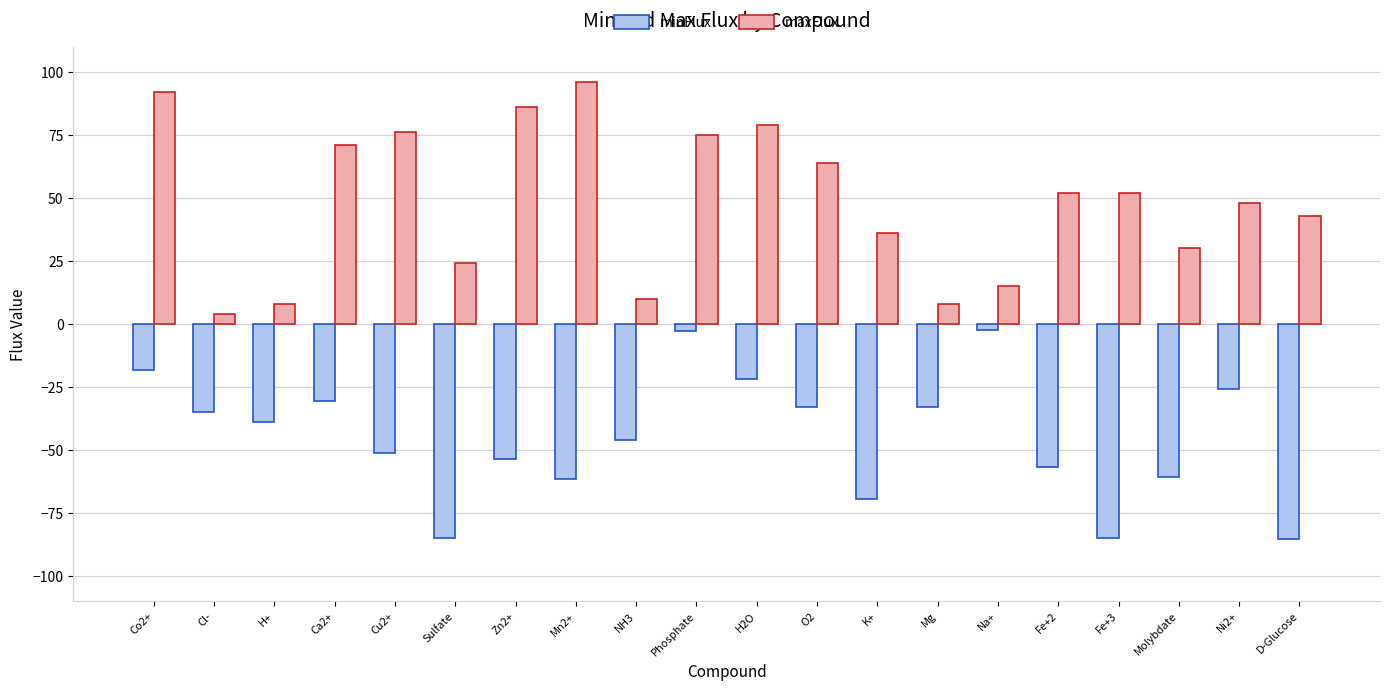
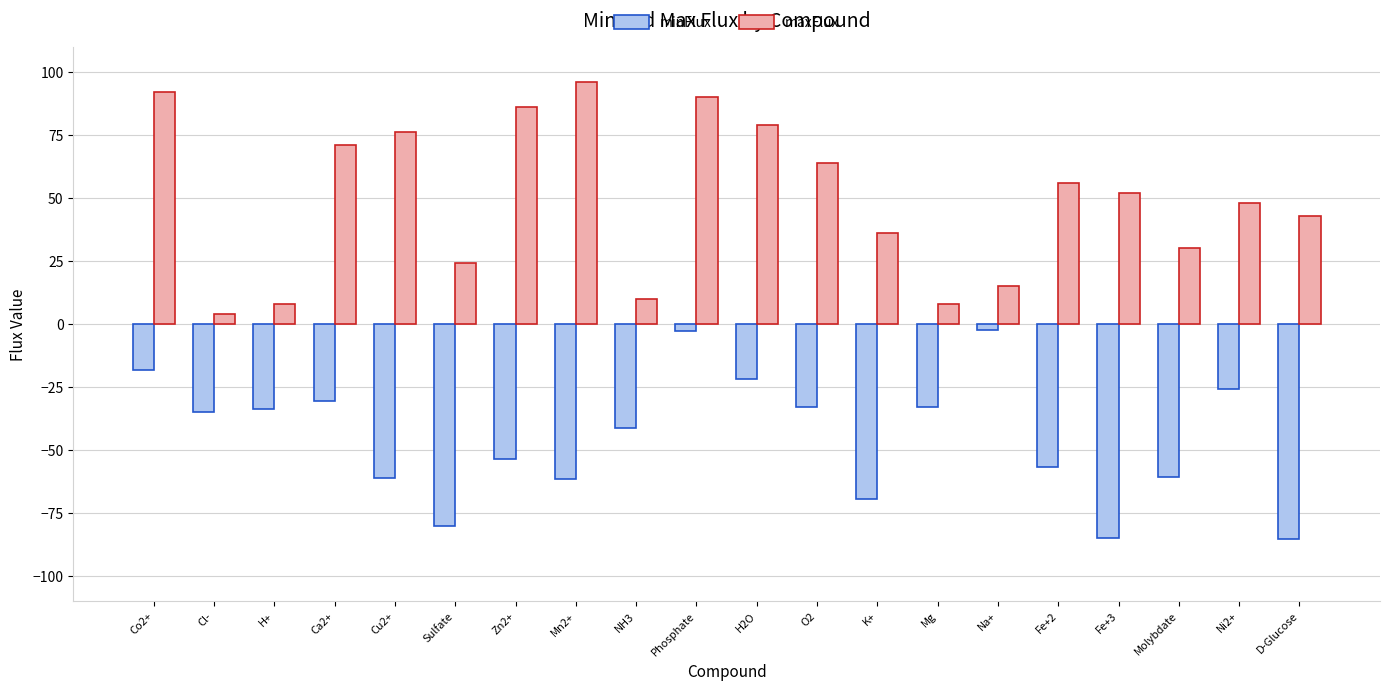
  {
    "minFlux": {
      "Co2+": -18,
      "Cl-": -35,
-     "H+": -39,
+     "H+": -34,
      "Ca2+": -31,
-     "Cu2+": -51,
-     "Sulfate": -85,
+     "Cu2+": -61,
+     "Sulfate": -80,
      "Zn2+": -54,
      "Mn2+": -62,
-     "NH3": -46,
+     "NH3": -41,
      "Phosphate": -3,
      "H2O": -22,
      "O2": -33,
      "K+": -69,
      "Mg": -33,
      "Na+": -2,
      "Fe+2": -57,
      "Fe+3": -85,
      "Molybdate": -61,
      "Ni2+": -26,
      "D-Glucose": -85
    },
    "maxFlux": {
      "Co2+": 92,
      "Cl-": 4,
      "H+": 8,
      "Ca2+": 71,
      "Cu2+": 76,
      "Sulfate": 24,
      "Zn2+": 86,
      "Mn2+": 96,
      "NH3": 10,
-     "Phosphate": 75,
+     "Phosphate": 90,
      "H2O": 79,
      "O2": 64,
      "K+": 36,
      "Mg": 8,
      "Na+": 15,
-     "Fe+2": 52,
+     "Fe+2": 56,
      "Fe+3": 52,
      "Molybdate": 30,
      "Ni2+": 48,
      "D-Glucose": 43
    }
  }
